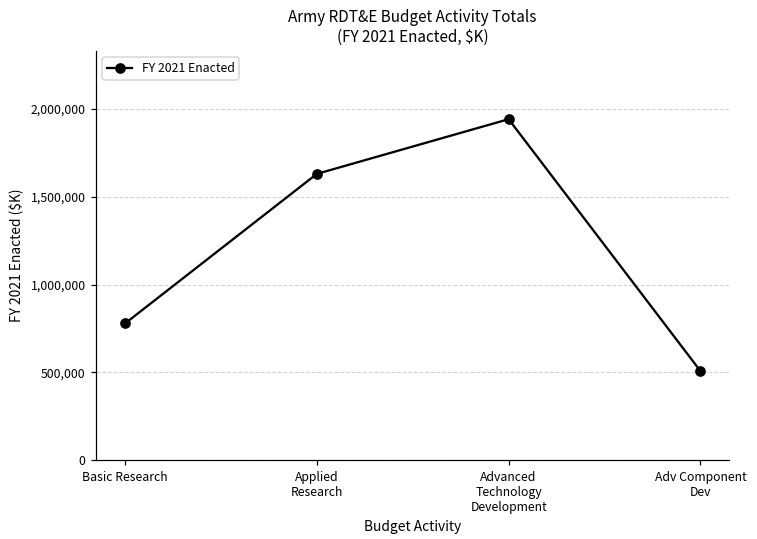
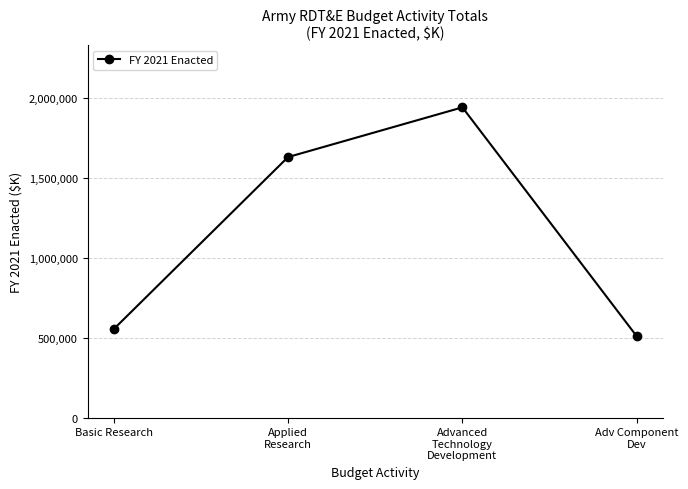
  {
-   "Basic Research": "780,000",
+   "Basic Research": "550,000",
    "Applied Research": "1,630,000",
    "Advanced Technology Development": "1,940,000",
    "Adv Component Dev": "510,000"
  }
